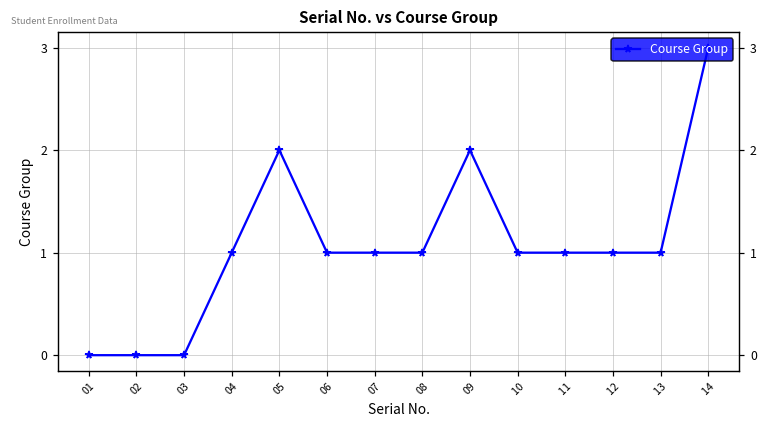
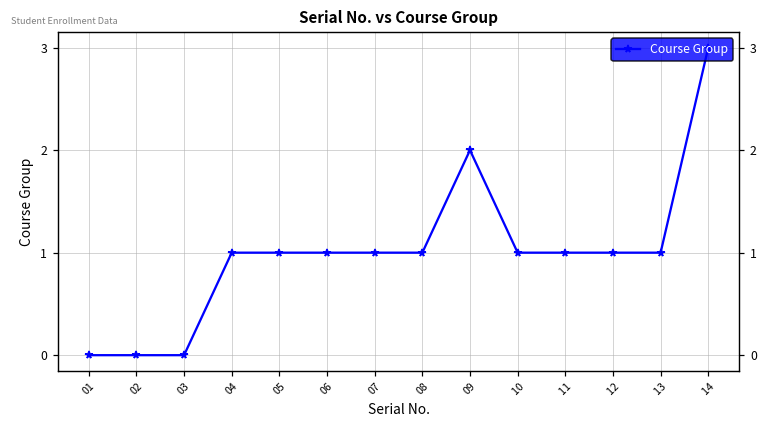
  {
    "01": 0,
    "02": 0,
    "03": 0,
    "04": 1,
-   "05": 2,
+   "05": 1,
    "06": 1,
    "07": 1,
    "08": 1,
    "09": 2,
    "10": 1,
    "11": 1,
    "12": 1,
    "13": 1
  }
